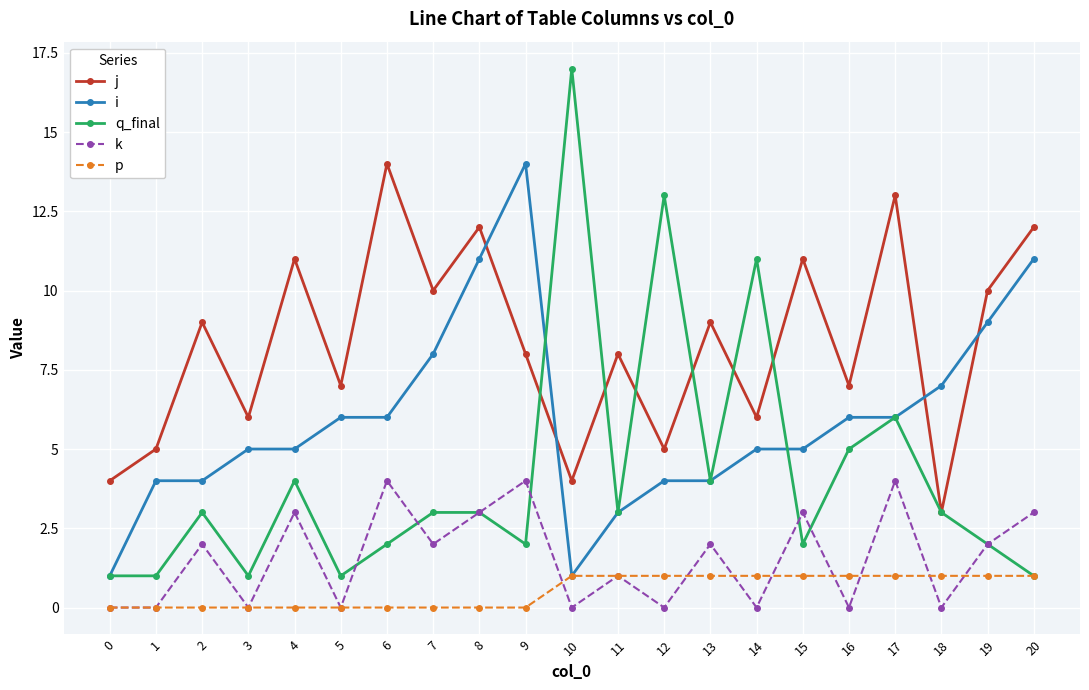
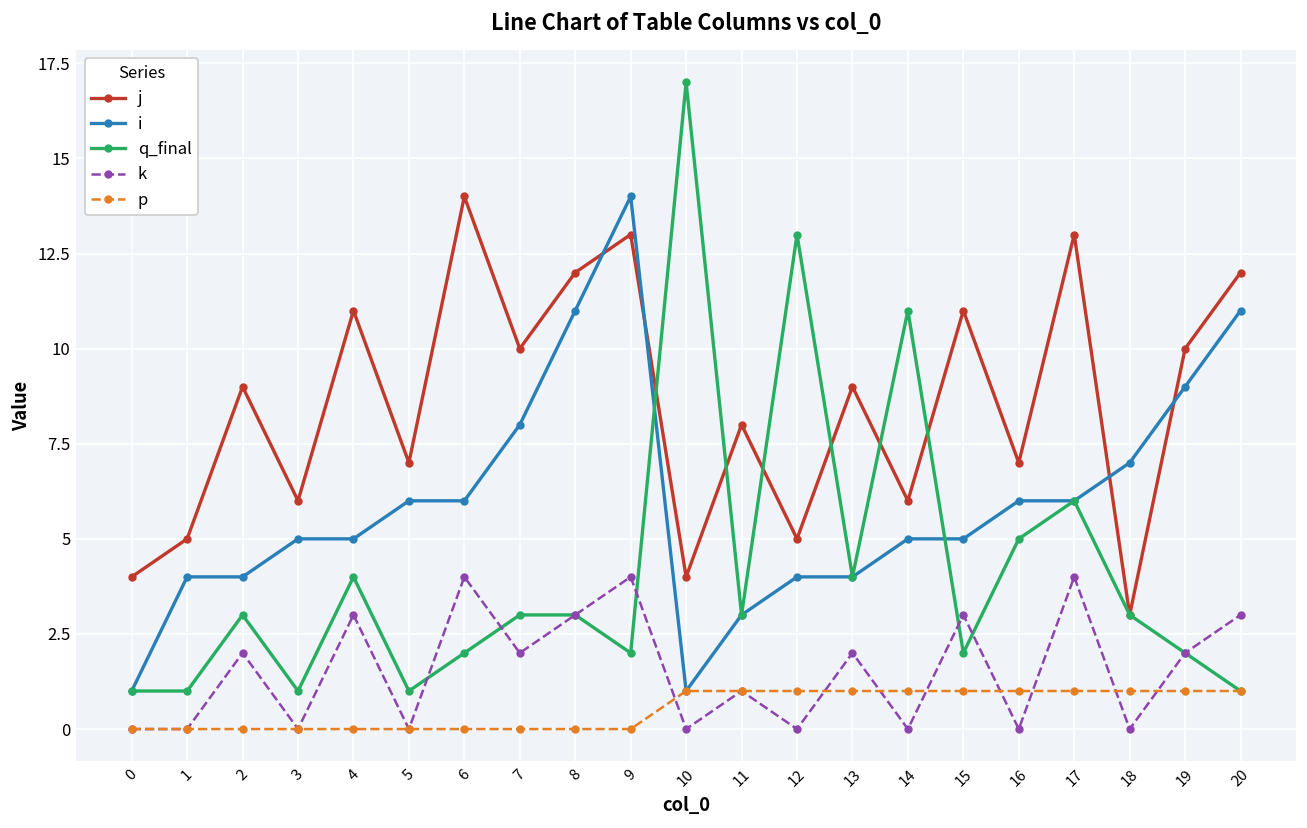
  {
    "j": {
      "0": 4,
      "1": 5,
      "2": 9,
      "3": 6,
      "4": 11,
      "5": 7,
      "6": 14,
      "7": 10,
      "8": 12,
-     "9": 8,
+     "9": 13,
      "10": 4,
      "11": 8,
      "12": 5,
      "13": 9,
      "14": 6,
      "15": 11,
      "16": 7,
      "17": 13,
      "19": 10,
      "20": 12
    },
    "i": {
      "1": 4,
      "2": 4,
      "3": 5,
      "4": 5,
      "5": 6,
      "6": 6,
      "7": 8,
      "8": 11,
      "9": 14,
      "12": 4,
      "14": 5,
      "15": 5,
      "16": 6,
      "18": 7,
      "19": 9,
      "20": 11
    },
    "q_final": {
      "1": 1,
      "2": 3,
      "3": 1,
      "4": 4,
      "5": 1,
      "6": 2,
      "7": 3,
      "9": 2,
      "10": 17,
      "12": 13,
      "14": 11,
      "15": 2,
      "16": 5
    },
    "k": {
      "2": 2,
      "4": 3,
      "6": 4,
      "7": 2,
      "9": 4,
      "10": 0,
      "12": 0,
      "13": 2,
      "14": 0,
      "15": 3,
      "16": 0,
      "17": 4,
      "18": 0,
      "20": 3
    },
    "p": {
      "2": 0,
      "4": 0,
      "6": 0,
      "7": 0,
      "8": 0,
      "9": 0,
      "12": 1,
      "13": 1,
      "14": 1,
      "15": 1,
      "16": 1,
      "17": 1,
      "18": 1,
      "19": 1
    }
  }
